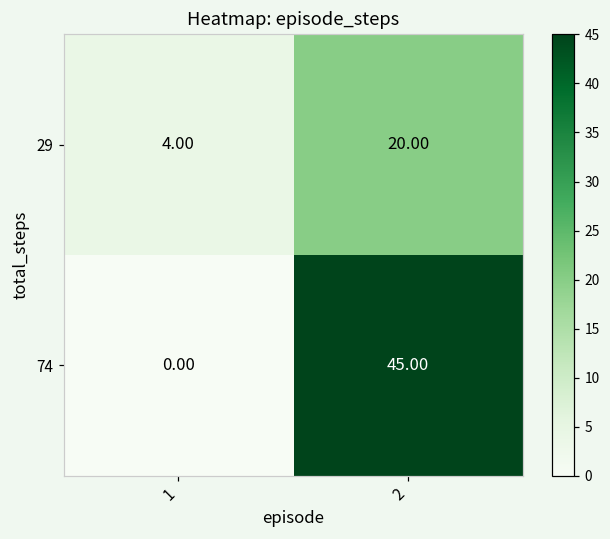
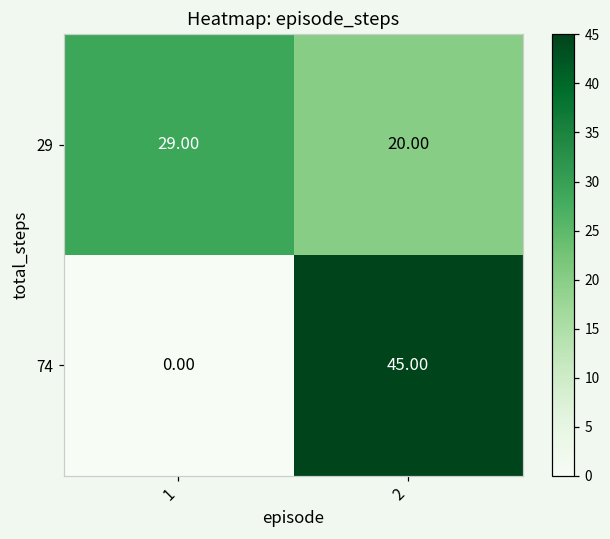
  {
    "29": {
-     "1": 4.00,
+     "1": 29.00,
      "2": 20.00
    },
    "74": {
      "1": 0.00,
      "2": 45.00
    }
  }
